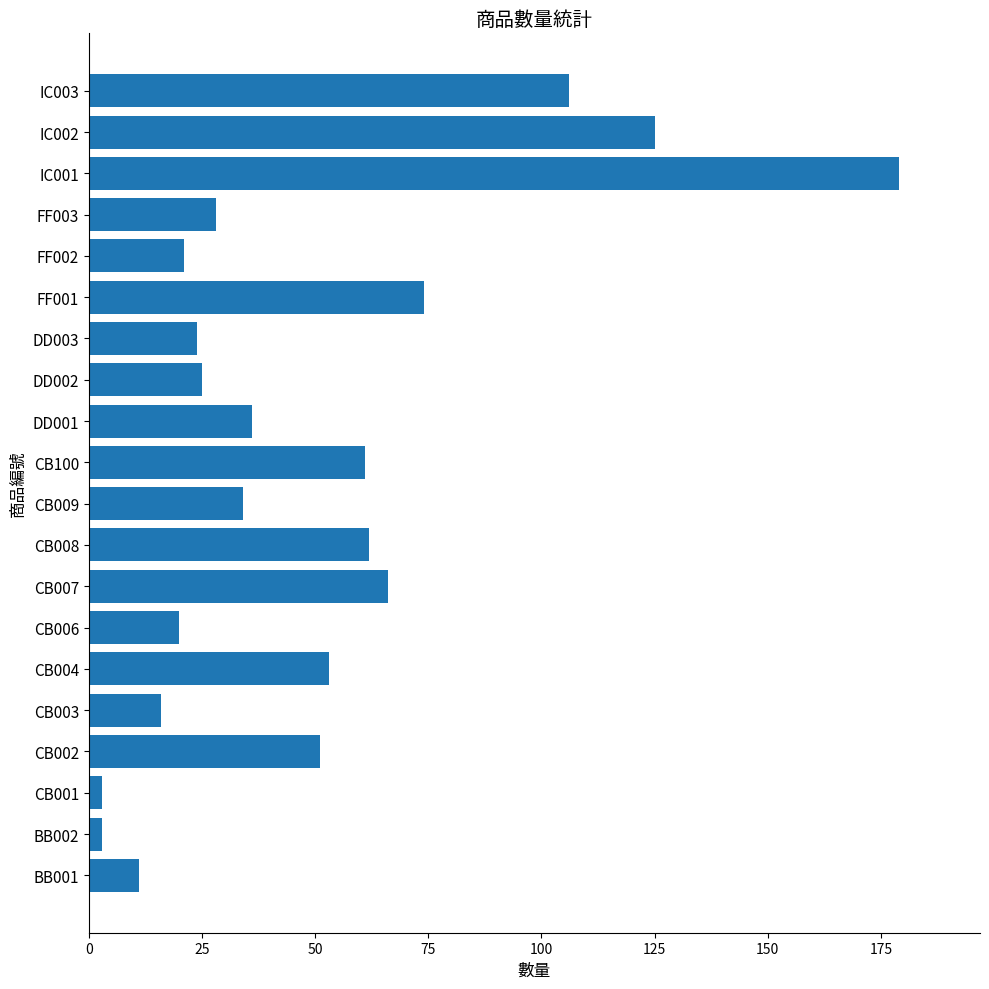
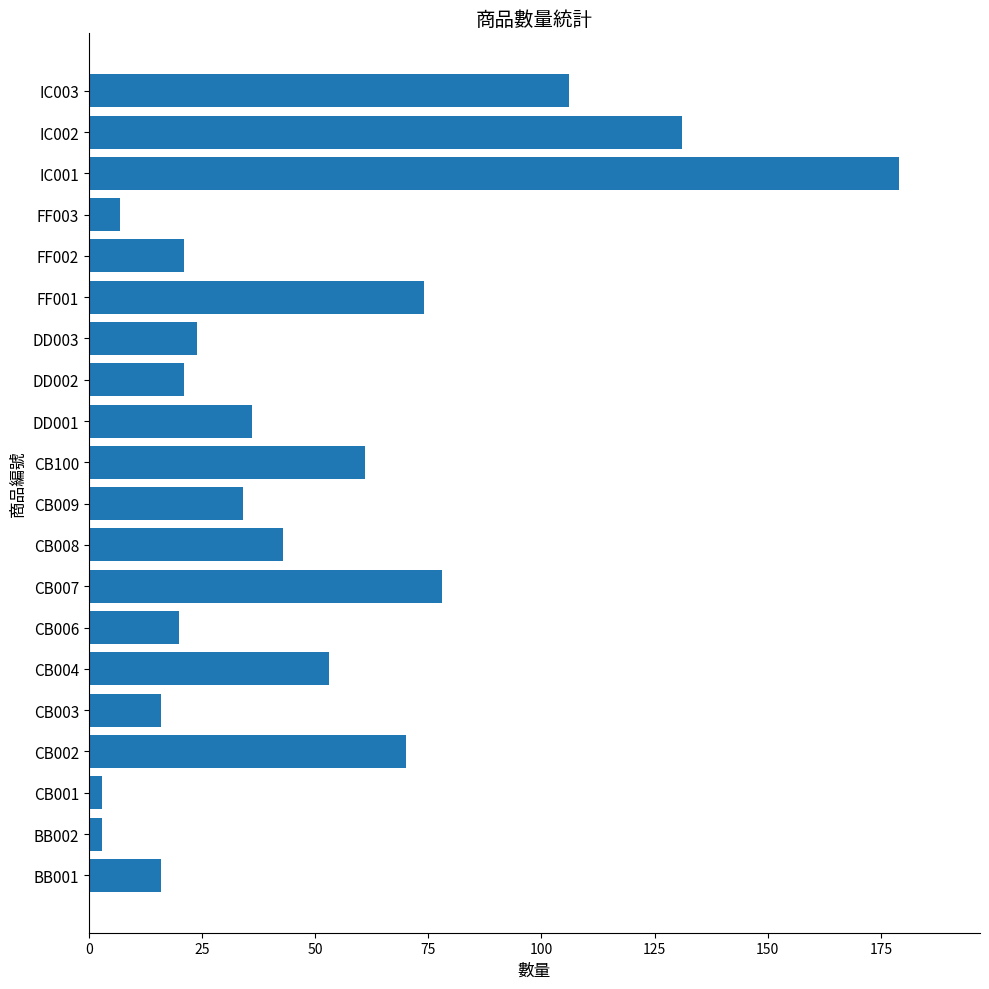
  {
    "IC003": 106,
-   "IC002": 125,
+   "IC002": 131,
    "IC001": 179,
-   "FF003": 28,
+   "FF003": 7,
    "FF002": 21,
    "FF001": 74,
    "DD003": 24,
-   "DD002": 25,
+   "DD002": 21,
    "DD001": 36,
    "CB100": 61,
    "CB009": 34,
-   "CB008": 62,
-   "CB007": 66,
+   "CB008": 43,
+   "CB007": 78,
    "CB006": 20,
    "CB004": 53,
    "CB003": 16,
-   "CB002": 51,
+   "CB002": 70,
    "CB001": 3,
    "BB002": 3,
-   "BB001": 11
+   "BB001": 16
  }
